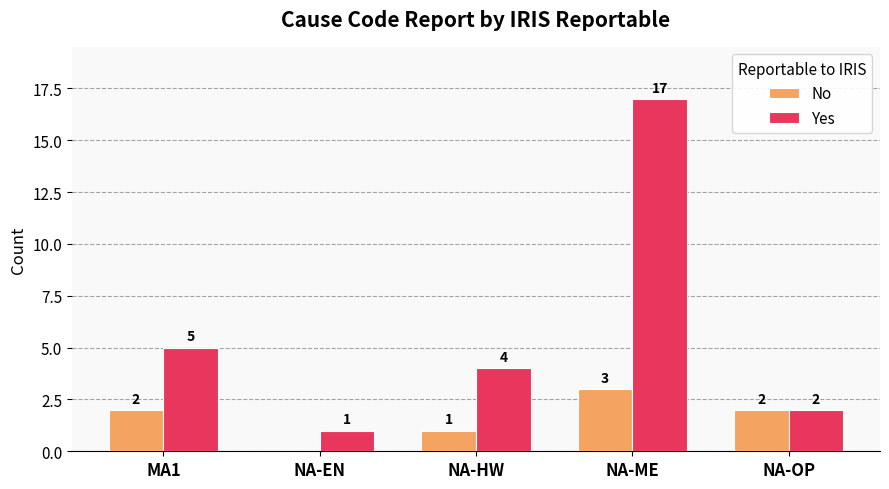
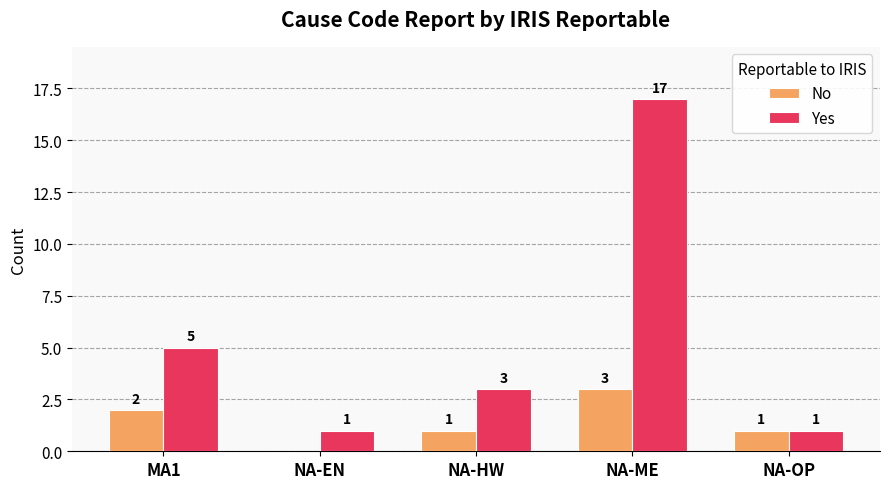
  {
    "No": {
      "MA1": 2,
      "NA-HW": 1,
      "NA-ME": 3,
-     "NA-OP": 2
+     "NA-OP": 1
    },
    "Yes": {
      "MA1": 5,
      "NA-EN": 1,
-     "NA-HW": 4,
+     "NA-HW": 3,
      "NA-ME": 17,
-     "NA-OP": 2
+     "NA-OP": 1
    }
  }
